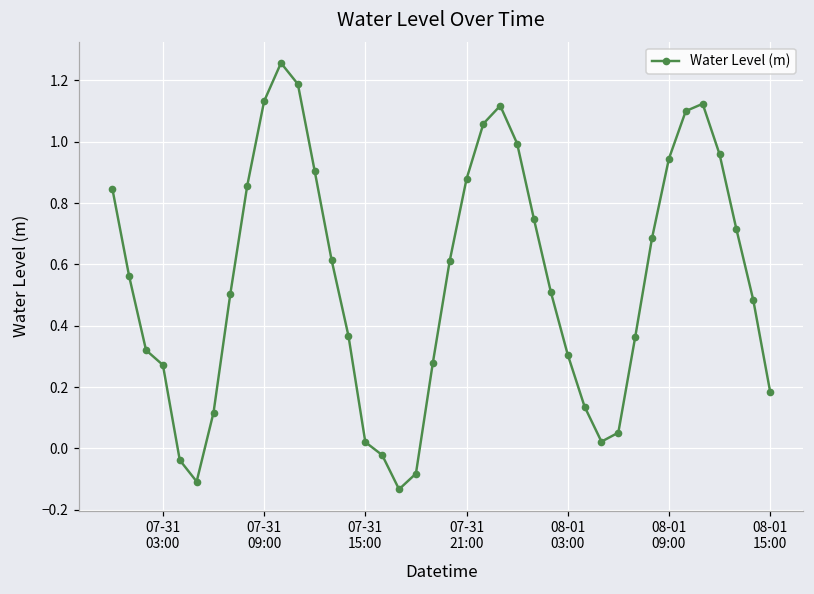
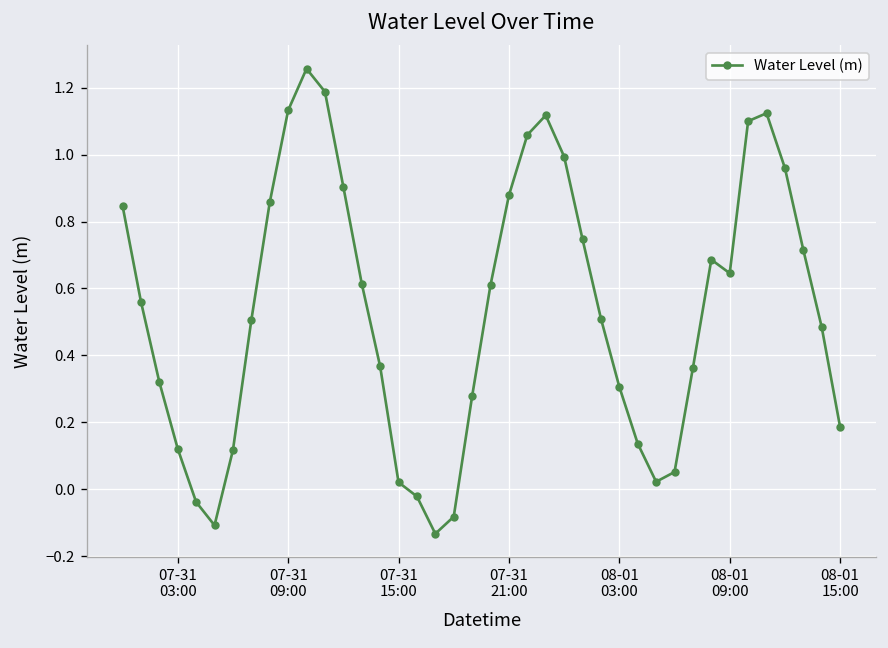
  {
-   "07-31 03:00": 0.27,
+   "07-31 03:00": 0.12,
    "07-31 09:00": 1.13,
    "07-31 15:00": 0.02,
    "07-31 21:00": 0.88,
    "08-01 03:00": 0.31,
-   "08-01 09:00": 0.94,
+   "08-01 09:00": 0.65,
    "08-01 15:00": 0.19
  }
